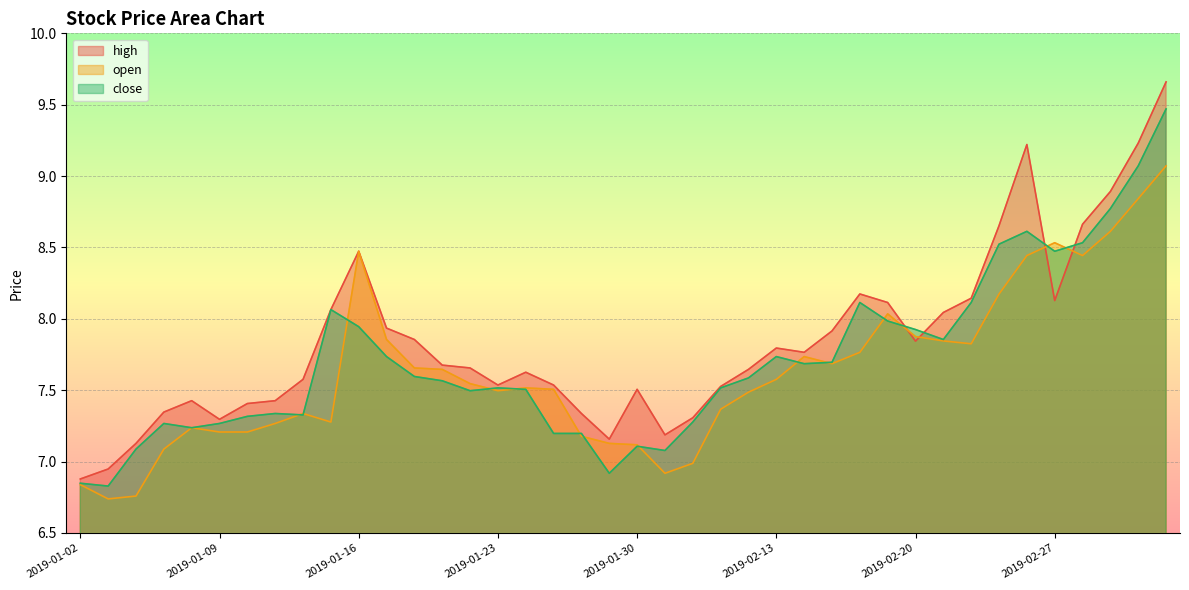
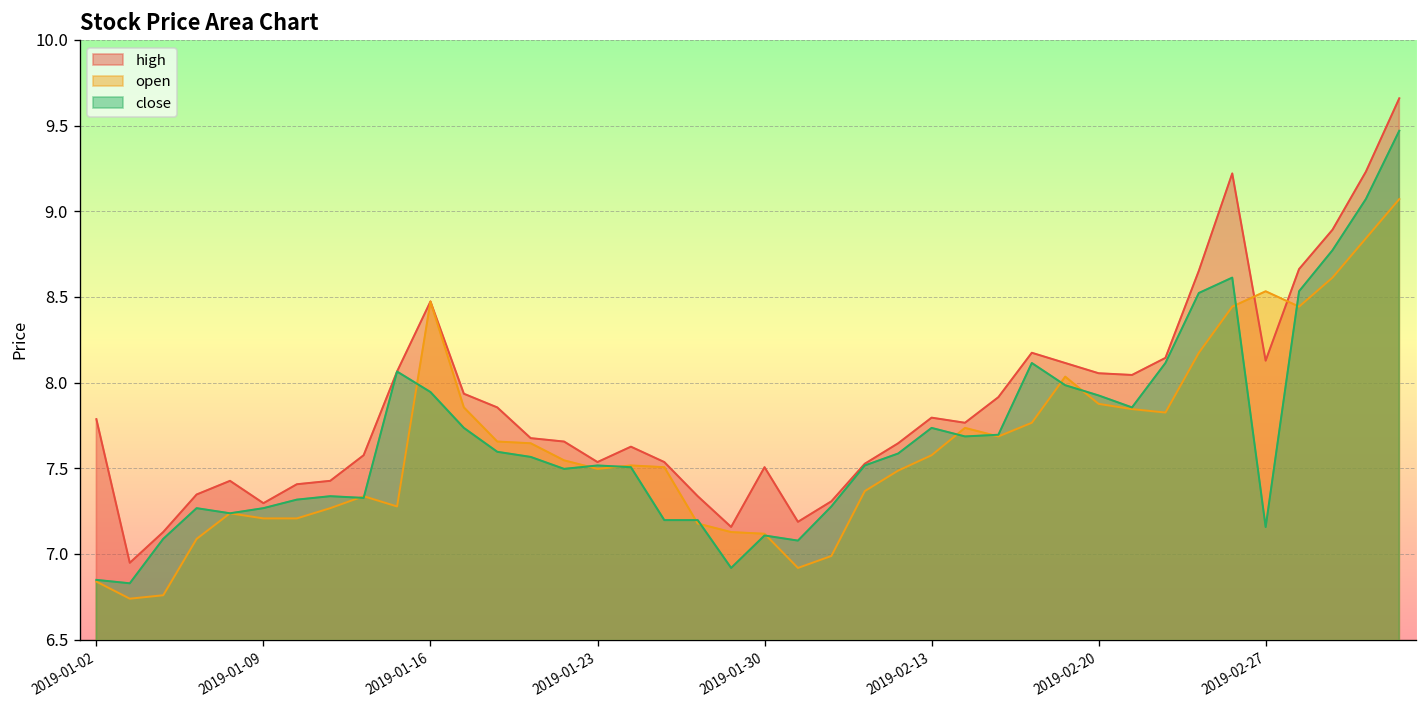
  {
    "high": {
-     "2019-01-02": 6.88,
+     "2019-01-02": 7.79,
      "2019-01-09": 7.30,
      "2019-01-23": 7.54,
      "2019-01-30": 7.51,
      "2019-02-13": 7.80,
-     "2019-02-20": 7.84,
+     "2019-02-20": 8.05,
      "2019-02-27": 8.13
    },
    "open": {
      "2019-01-09": 7.21,
      "2019-01-23": 7.50,
      "2019-02-13": 7.58,
      "2019-02-20": 7.88,
      "2019-02-27": 8.53
    },
    "close": {
      "2019-01-09": 7.27,
      "2019-01-16": 7.95,
      "2019-01-23": 7.52,
      "2019-02-13": 7.74,
      "2019-02-20": 7.93,
-     "2019-02-27": 8.47
+     "2019-02-27": 7.16
    }
  }
